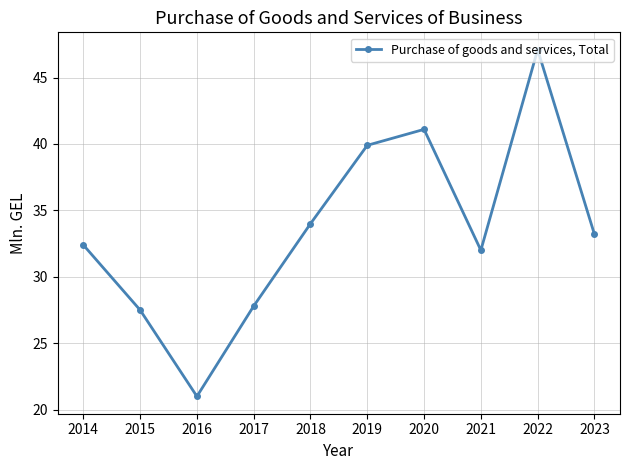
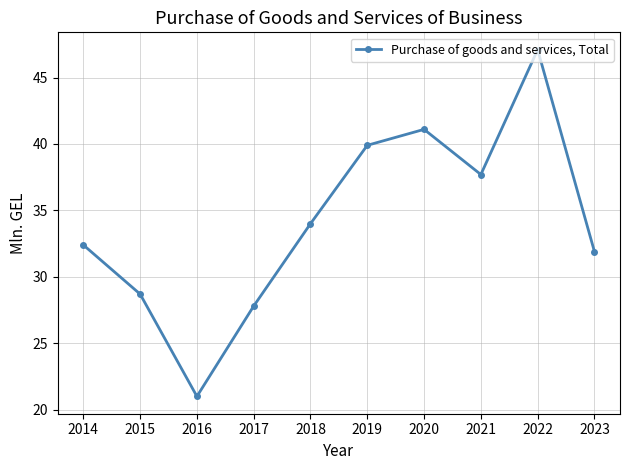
  {
    "2014": 32.4,
-   "2015": 27.5,
+   "2015": 28.7,
    "2016": 21.0,
    "2017": 27.8,
    "2018": 34.0,
    "2019": 39.9,
    "2020": 41.1,
-   "2021": 32.0,
-   "2023": 33.2
+   "2021": 37.7,
+   "2023": 31.9
  }
